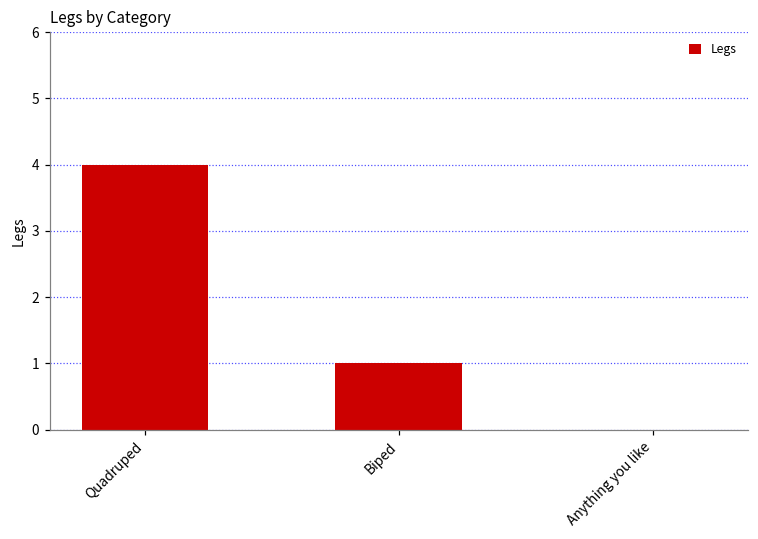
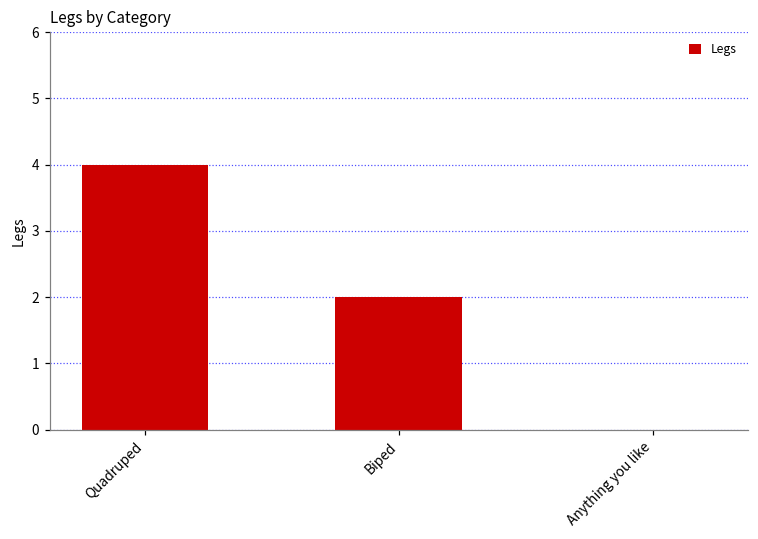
  {
    "Quadruped": 4,
-   "Biped": 1,
+   "Biped": 2,
    "Anything you like": 0
  }
